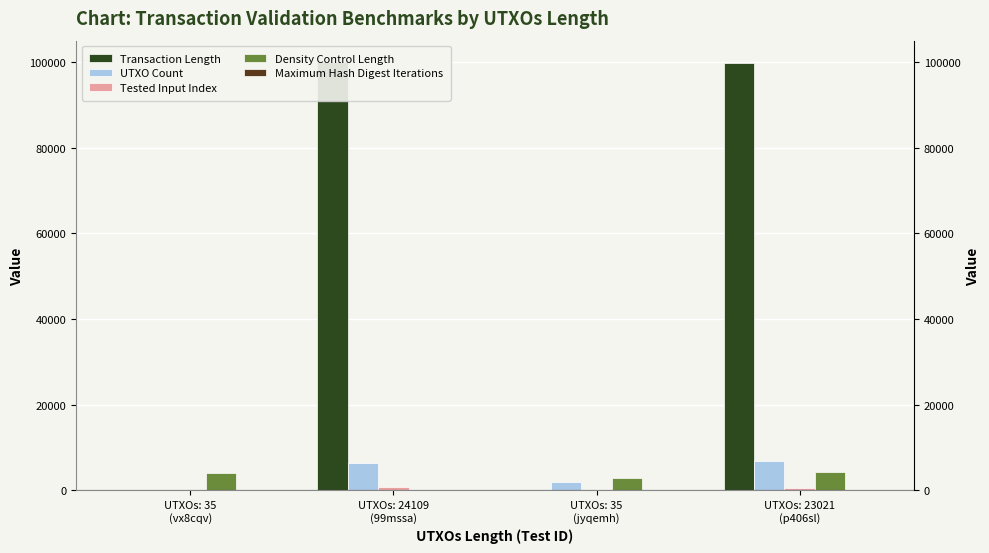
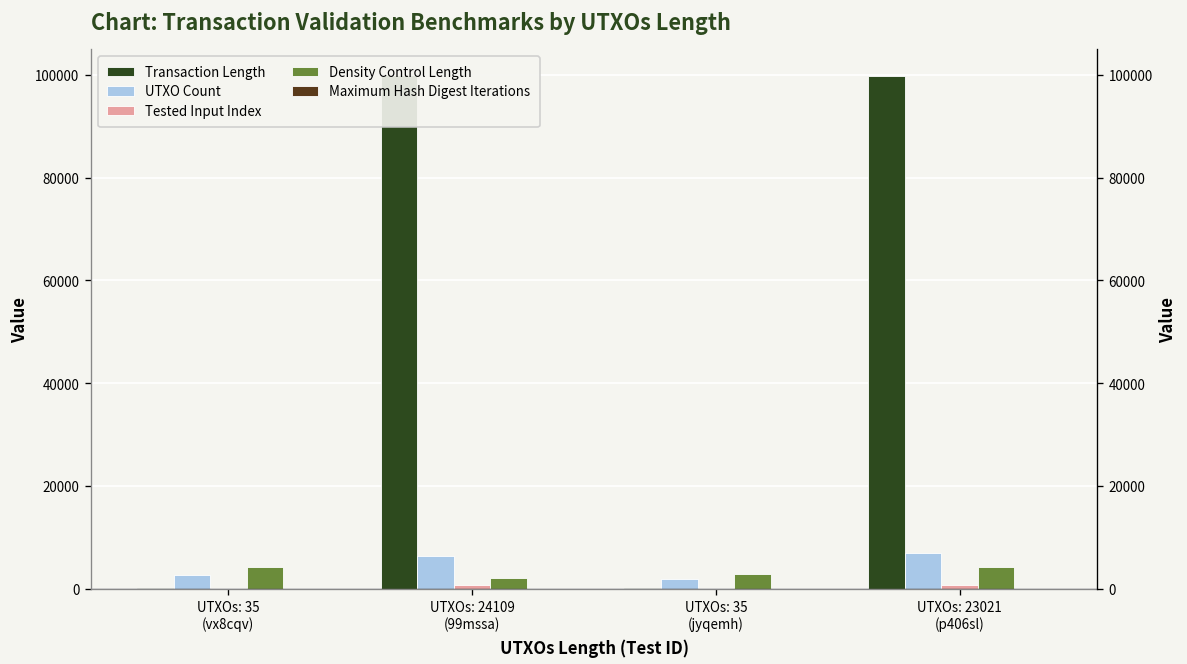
  {
    "UTXO Count": {
-     "UTXOs: 35 (vx8cqv)": 0,
+     "UTXOs: 35 (vx8cqv)": 3000,
      "UTXOs: 24109 (99mssa)": 6000,
      "UTXOs: 35 (jyqemh)": 2000,
      "UTXOs: 23021 (p406sl)": 7000
    },
    "Tested Input Index": {
      "UTXOs: 35 (vx8cqv)": 0,
      "UTXOs: 24109 (99mssa)": 1000,
      "UTXOs: 35 (jyqemh)": 0,
      "UTXOs: 23021 (p406sl)": 1000
    },
    "Density Control Length": {
      "UTXOs: 35 (vx8cqv)": 4000,
-     "UTXOs: 24109 (99mssa)": 0,
+     "UTXOs: 24109 (99mssa)": 2000,
      "UTXOs: 35 (jyqemh)": 3000,
      "UTXOs: 23021 (p406sl)": 4000
    }
  }
